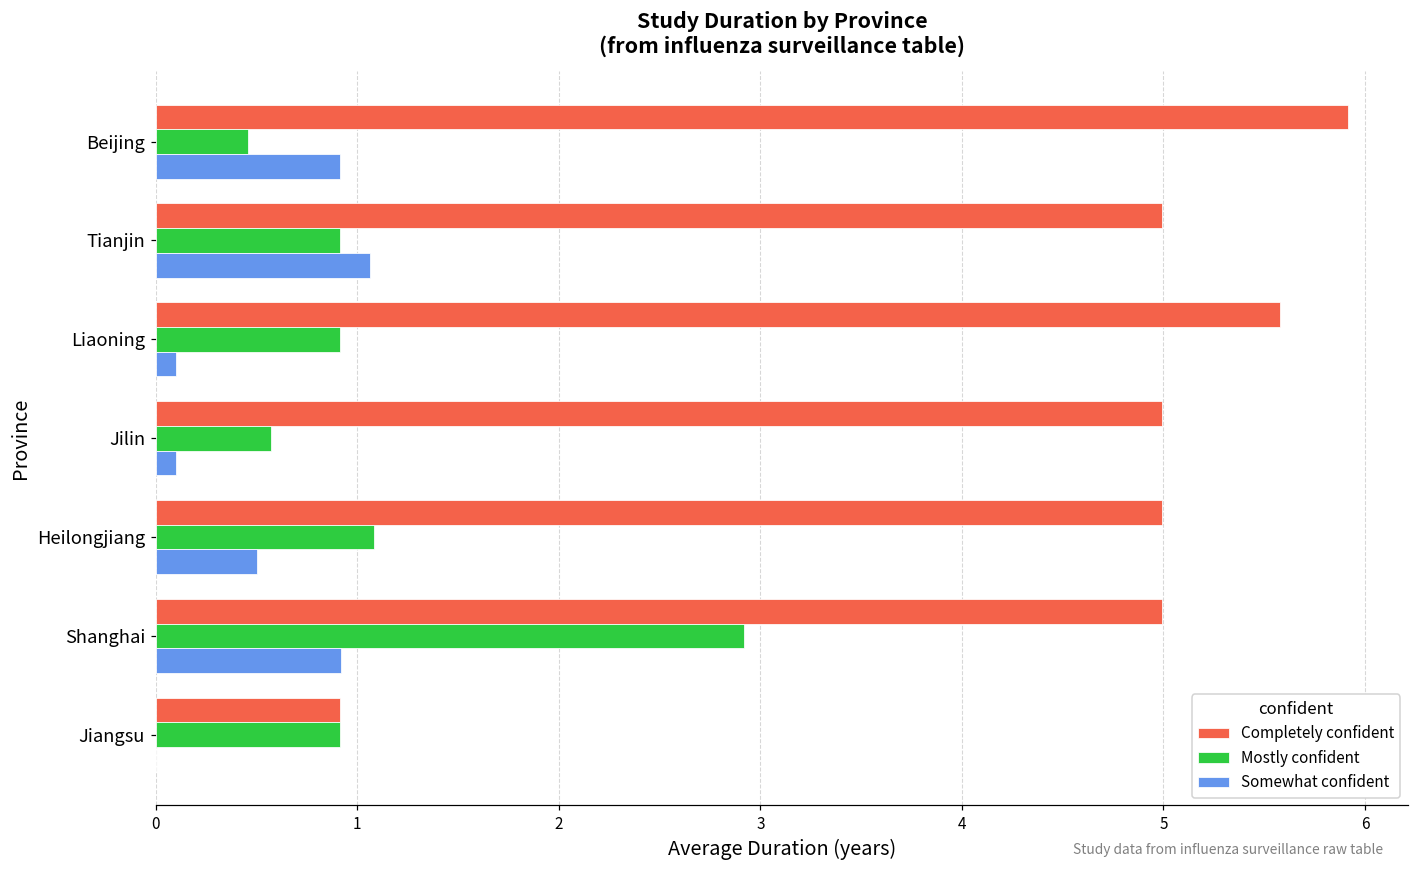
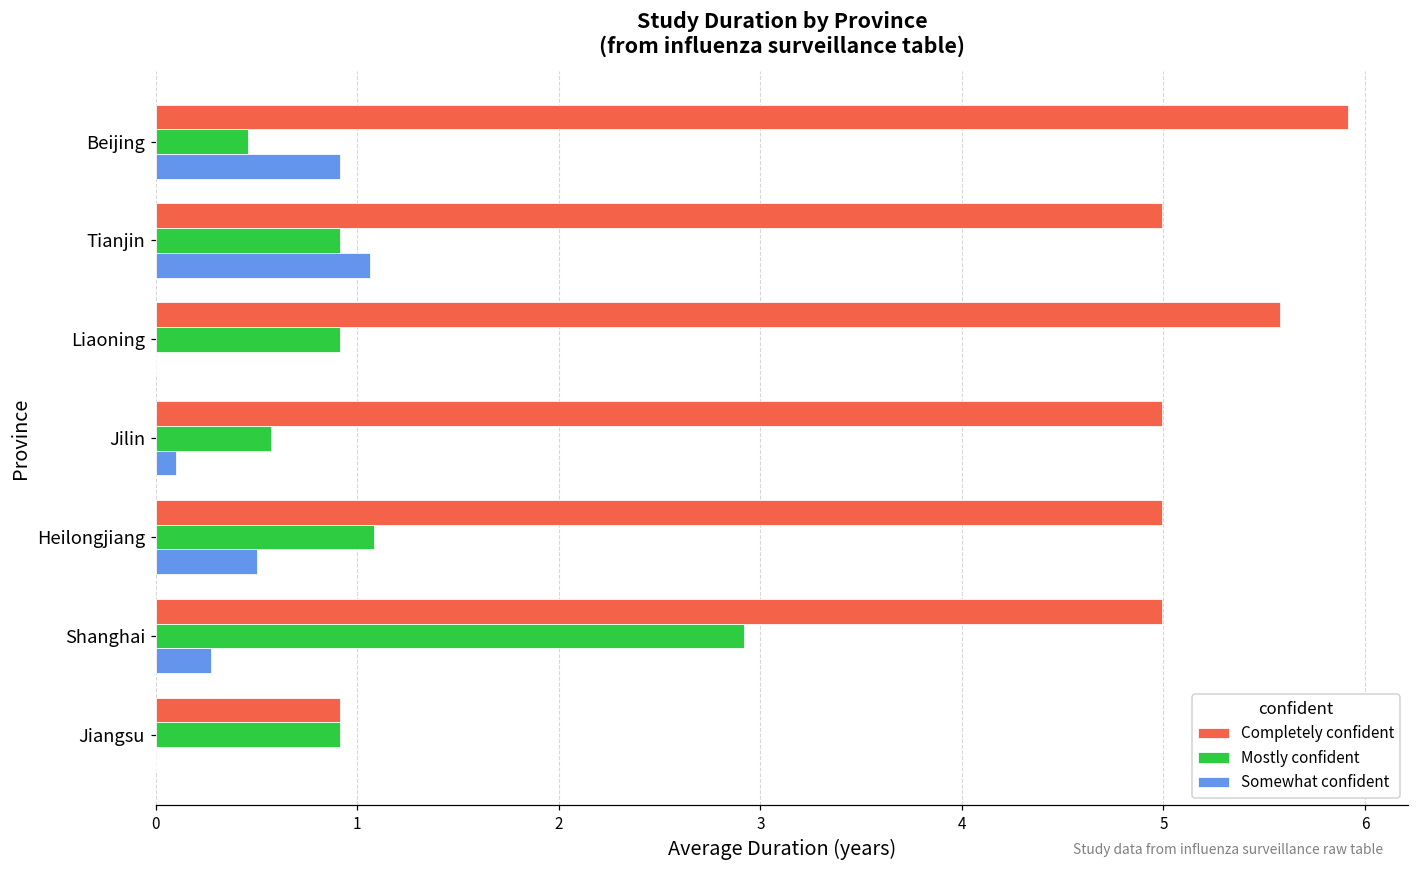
  {
    "Completely confident": {
      "Beijing": 5.92,
      "Tianjin": 5.00,
      "Liaoning": 5.58,
      "Jilin": 5.00,
      "Heilongjiang": 5.00,
      "Shanghai": 5.00,
      "Jiangsu": 0.92
    },
    "Mostly confident": {
      "Beijing": 0.46,
      "Tianjin": 0.92,
      "Liaoning": 0.92,
      "Jilin": 0.57,
      "Heilongjiang": 1.08,
      "Shanghai": 2.92,
      "Jiangsu": 0.92
    },
    "Somewhat confident": {
      "Beijing": 0.92,
      "Tianjin": 1.07,
-     "Liaoning": 0.1,
+     "Liaoning": 0.0,
      "Jilin": 0.10,
      "Heilongjiang": 0.50,
-     "Shanghai": 0.92,
+     "Shanghai": 0.27,
      "Jiangsu": 0.00
    }
  }
